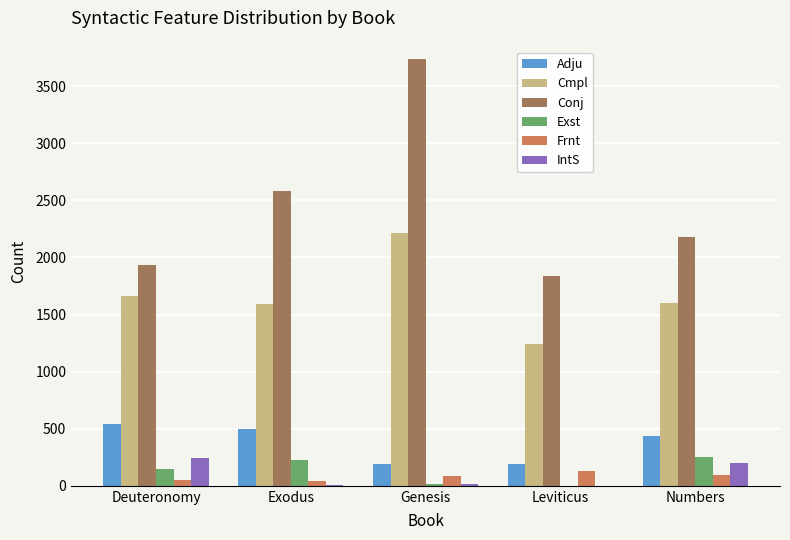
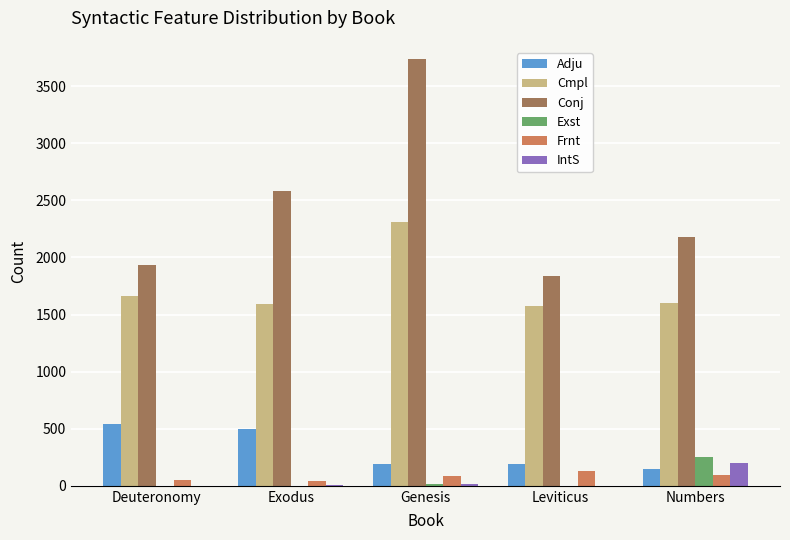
  {
    "Adju": {
      "Deuteronomy": 540,
      "Exodus": 500,
      "Genesis": 190,
      "Leviticus": 190,
-     "Numbers": 430
+     "Numbers": 150
    },
    "Cmpl": {
      "Deuteronomy": 1660,
      "Exodus": 1590,
-     "Genesis": 2210,
-     "Leviticus": 1240,
+     "Genesis": 2310,
+     "Leviticus": 1580,
      "Numbers": 1600
    },
    "Exst": {
-     "Deuteronomy": 150,
-     "Exodus": 230,
+     "Deuteronomy": 0,
+     "Exodus": 0,
      "Leviticus": 0,
      "Numbers": 250
    },
    "IntS": {
-     "Deuteronomy": 250,
+     "Deuteronomy": 0,
      "Leviticus": 0,
      "Numbers": 200
    }
  }
